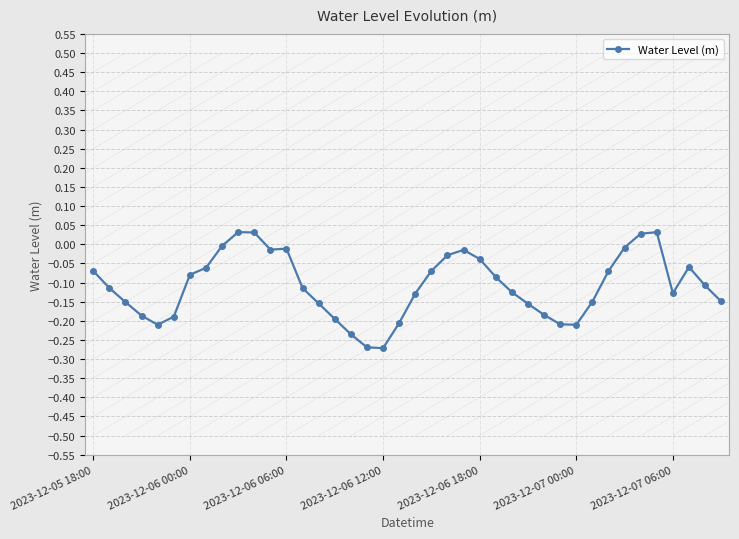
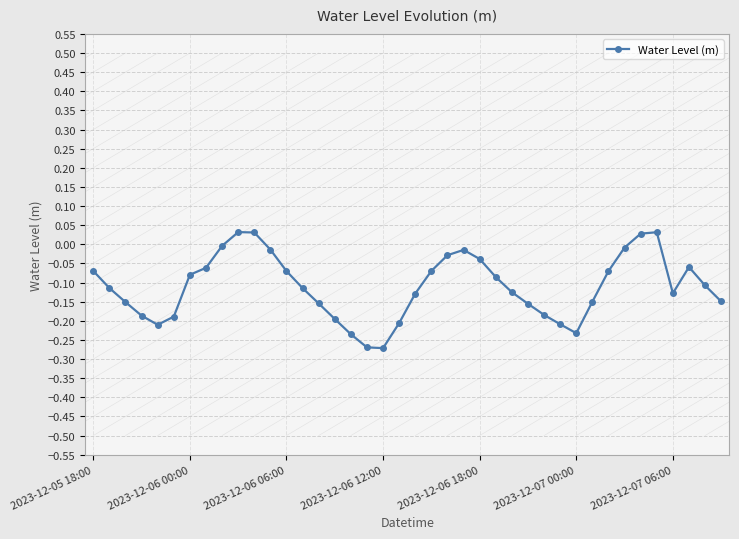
  {
    "Water Level (m)": {
      "2023-12-05 18:00": -0.07,
      "2023-12-06 00:00": -0.08,
-     "2023-12-06 06:00": -0.01,
+     "2023-12-06 06:00": -0.07,
      "2023-12-06 12:00": -0.27,
      "2023-12-06 18:00": -0.04,
-     "2023-12-07 00:00": -0.21,
+     "2023-12-07 00:00": -0.23,
      "2023-12-07 06:00": -0.13
    }
  }
